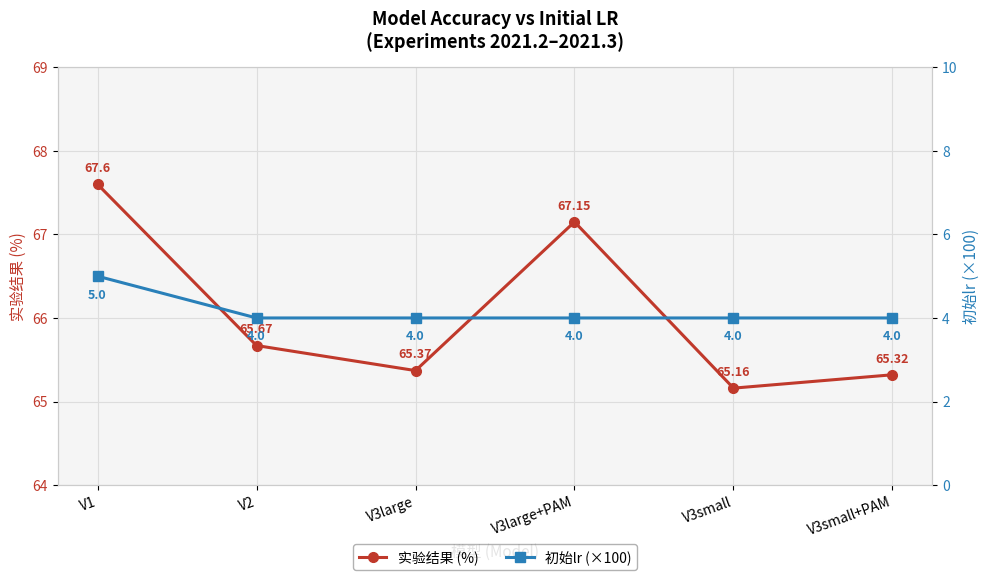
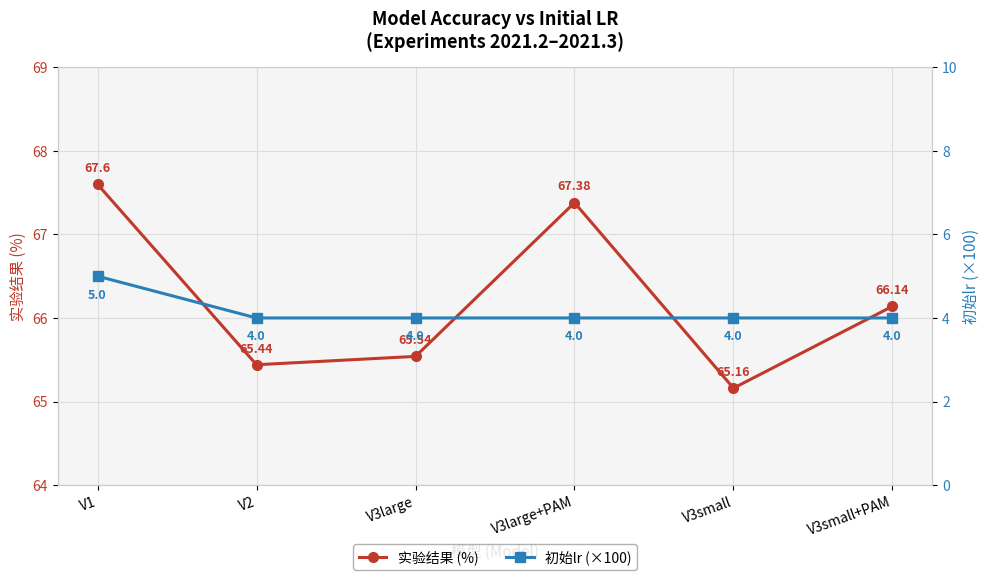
  {
    "实验结果 (%)": {
      "V1": 67.6,
-     "V2": 65.67,
-     "V3large": 65.37,
-     "V3large+PAM": 67.15,
+     "V2": 65.44,
+     "V3large": 65.54,
+     "V3large+PAM": 67.38,
      "V3small": 65.16,
-     "V3small+PAM": 65.32
+     "V3small+PAM": 66.14
    },
    "初始lr (×100)": {
      "V1": 5.0,
      "V3large": 4.0,
      "V3large+PAM": 4.0,
      "V3small": 4.0,
      "V3small+PAM": 4.0
    }
  }
